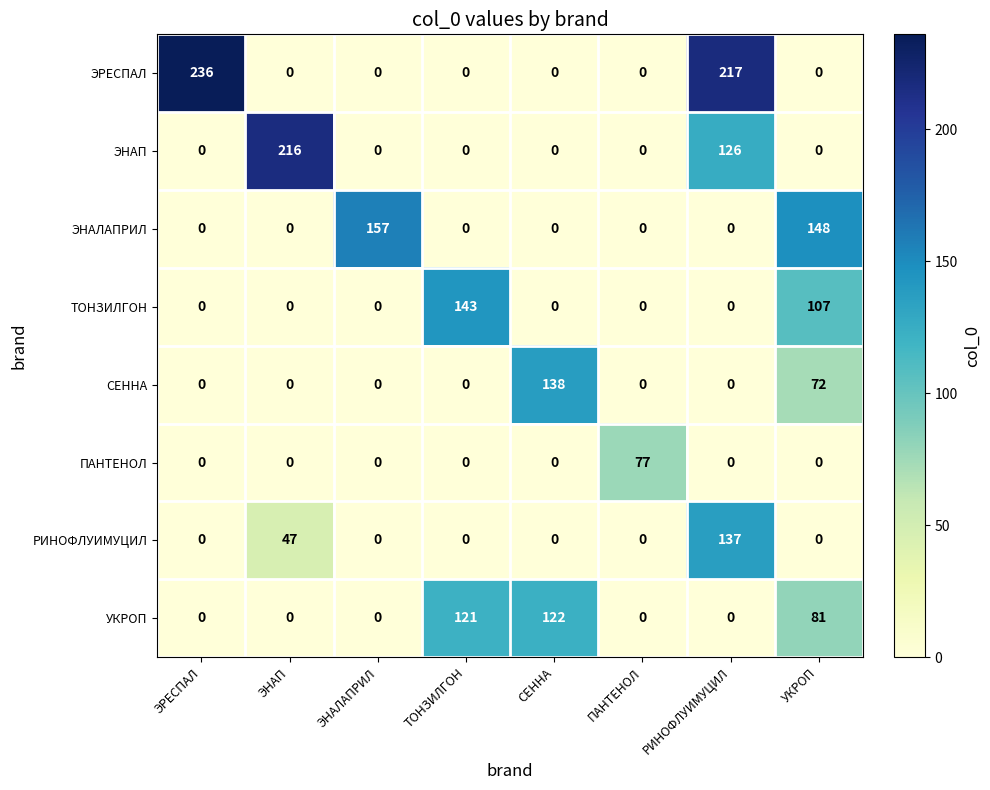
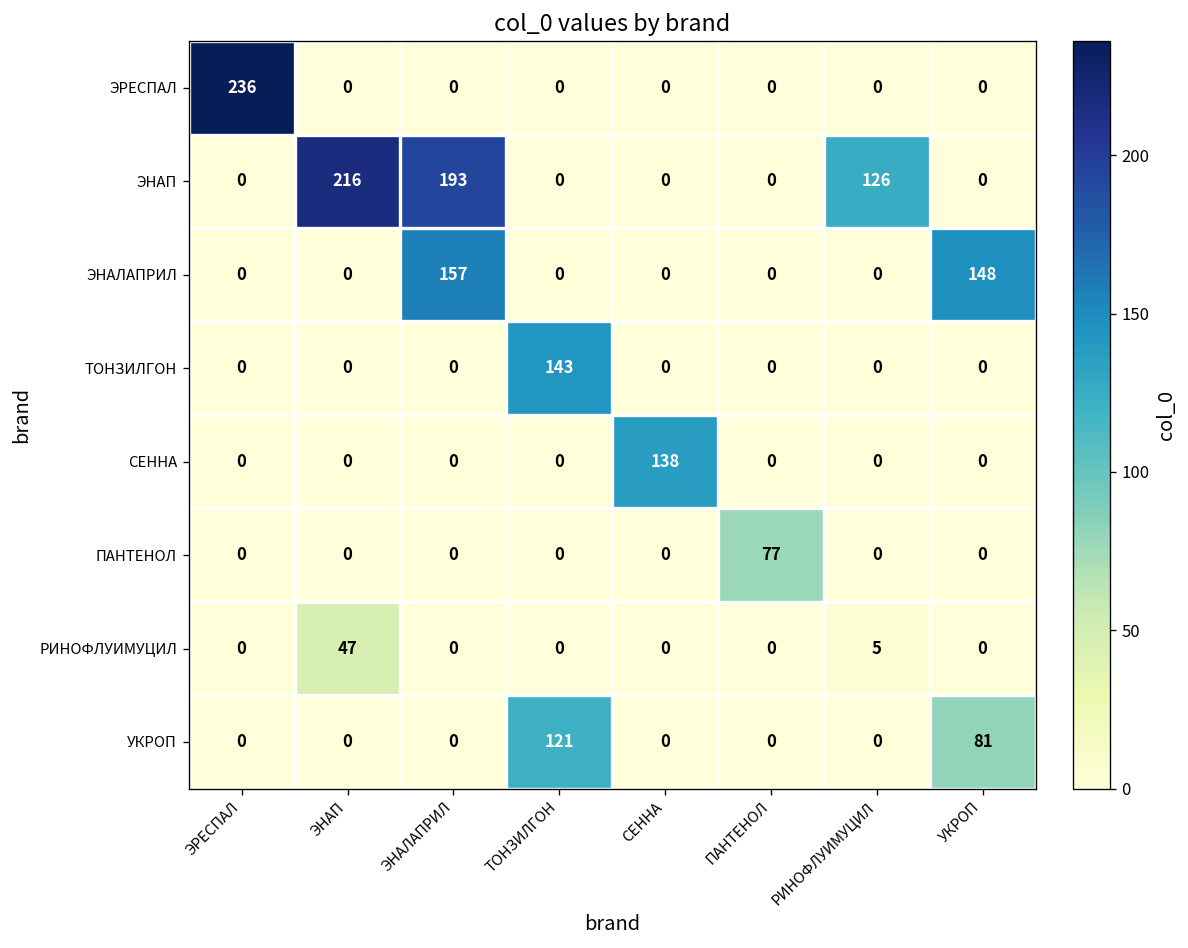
  {
    "ЭРЕСПАЛ": {
      "ЭРЕСПАЛ": 236,
      "ЭНАП": 0,
      "ЭНАЛАПРИЛ": 0,
      "ТОНЗИЛГОН": 0,
      "СЕННА": 0,
      "ПАНТЕНОЛ": 0,
-     "РИНОФЛУИМУЦИЛ": 217,
+     "РИНОФЛУИМУЦИЛ": 0,
      "УКРОП": 0
    },
    "ЭНАП": {
      "ЭРЕСПАЛ": 0,
      "ЭНАП": 216,
-     "ЭНАЛАПРИЛ": 0,
+     "ЭНАЛАПРИЛ": 193,
      "ТОНЗИЛГОН": 0,
      "СЕННА": 0,
      "ПАНТЕНОЛ": 0,
      "РИНОФЛУИМУЦИЛ": 126,
      "УКРОП": 0
    },
    "ЭНАЛАПРИЛ": {
      "ЭРЕСПАЛ": 0,
      "ЭНАП": 0,
      "ЭНАЛАПРИЛ": 157,
      "ТОНЗИЛГОН": 0,
      "СЕННА": 0,
      "ПАНТЕНОЛ": 0,
      "РИНОФЛУИМУЦИЛ": 0,
      "УКРОП": 148
    },
    "ТОНЗИЛГОН": {
      "ЭРЕСПАЛ": 0,
      "ЭНАП": 0,
      "ЭНАЛАПРИЛ": 0,
      "ТОНЗИЛГОН": 143,
      "СЕННА": 0,
      "ПАНТЕНОЛ": 0,
      "РИНОФЛУИМУЦИЛ": 0,
-     "УКРОП": 107
+     "УКРОП": 0
    },
    "СЕННА": {
      "ЭРЕСПАЛ": 0,
      "ЭНАП": 0,
      "ЭНАЛАПРИЛ": 0,
      "ТОНЗИЛГОН": 0,
      "СЕННА": 138,
      "ПАНТЕНОЛ": 0,
      "РИНОФЛУИМУЦИЛ": 0,
-     "УКРОП": 72
+     "УКРОП": 0
    },
    "ПАНТЕНОЛ": {
      "ЭРЕСПАЛ": 0,
      "ЭНАП": 0,
      "ЭНАЛАПРИЛ": 0,
      "ТОНЗИЛГОН": 0,
      "СЕННА": 0,
      "ПАНТЕНОЛ": 77,
      "РИНОФЛУИМУЦИЛ": 0,
      "УКРОП": 0
    },
    "РИНОФЛУИМУЦИЛ": {
      "ЭРЕСПАЛ": 0,
      "ЭНАП": 47,
      "ЭНАЛАПРИЛ": 0,
      "ТОНЗИЛГОН": 0,
      "СЕННА": 0,
      "ПАНТЕНОЛ": 0,
-     "РИНОФЛУИМУЦИЛ": 137,
+     "РИНОФЛУИМУЦИЛ": 5,
      "УКРОП": 0
    },
    "УКРОП": {
      "ЭРЕСПАЛ": 0,
      "ЭНАП": 0,
      "ЭНАЛАПРИЛ": 0,
      "ТОНЗИЛГОН": 121,
-     "СЕННА": 122,
+     "СЕННА": 0,
      "ПАНТЕНОЛ": 0,
      "РИНОФЛУИМУЦИЛ": 0,
      "УКРОП": 81
    }
  }
